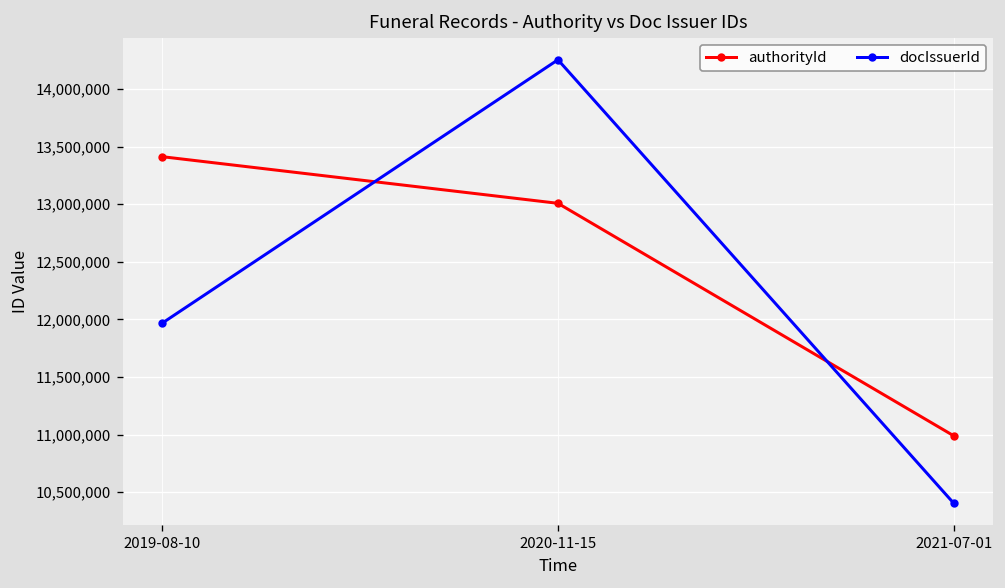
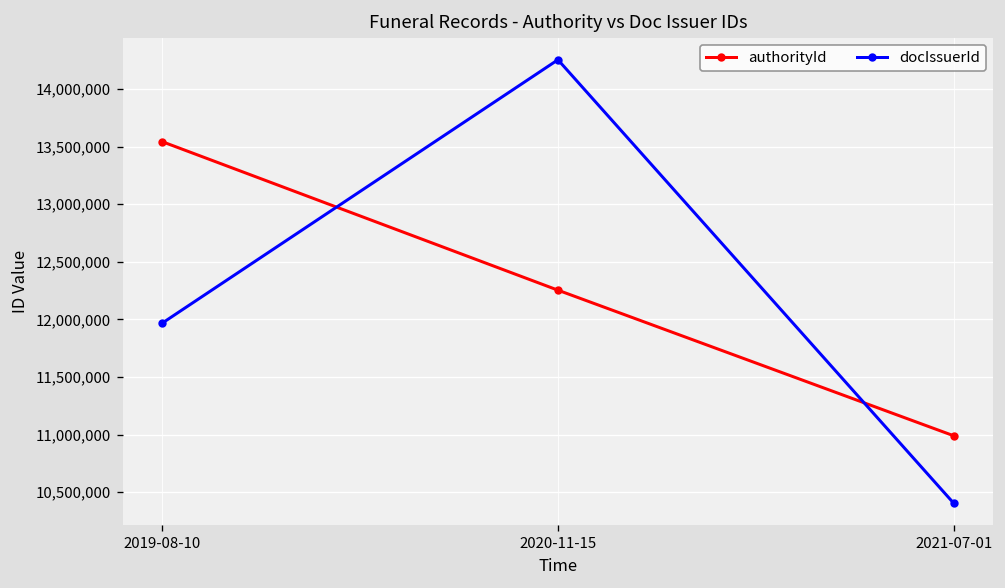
  {
    "authorityId": {
-     "2019-08-10": "13,400,000",
-     "2020-11-15": "13,000,000",
+     "2019-08-10": "13,500,000",
+     "2020-11-15": "12,300,000",
      "2021-07-01": "11,000,000"
    },
    "docIssuerId": {
      "2019-08-10": "12,000,000",
      "2020-11-15": "14,300,000",
      "2021-07-01": "10,400,000"
    }
  }
